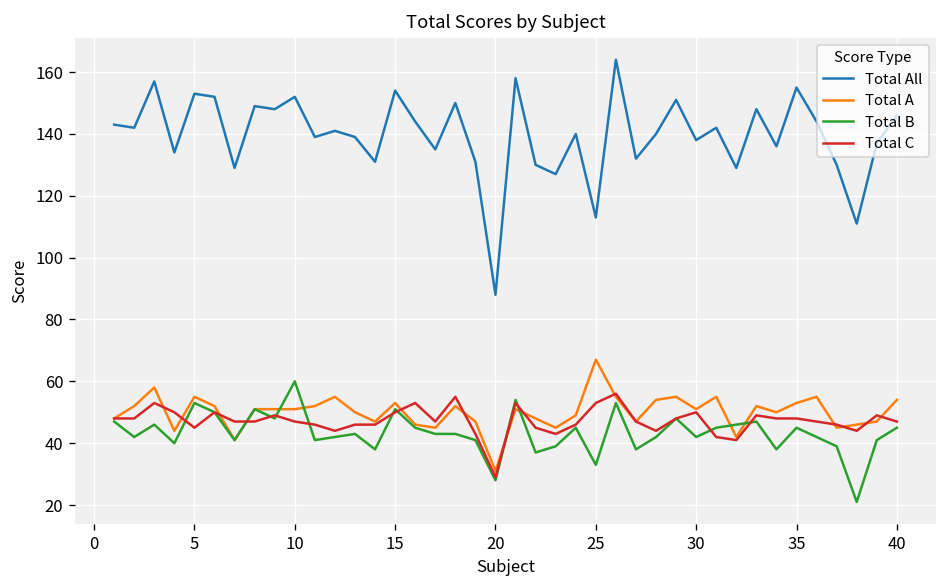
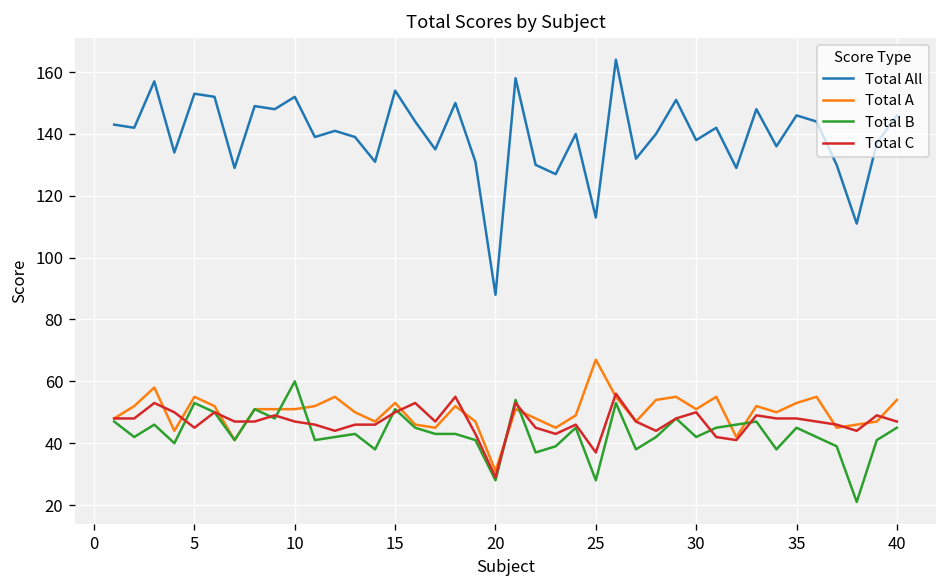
  {
    "Total All": {
      "5": 153,
      "10": 152,
      "15": 154,
      "20": 88,
      "25": 113,
      "30": 138,
-     "35": 155
+     "35": 146
    },
    "Total A": {
      "5": 55,
      "10": 51,
      "15": 53,
      "20": 31,
      "25": 67,
      "30": 51,
      "35": 53,
      "40": 54
    },
    "Total B": {
      "5": 53,
      "10": 60,
      "15": 51,
      "20": 28,
-     "25": 33,
+     "25": 28,
      "30": 42,
      "35": 45,
      "40": 45
    },
    "Total C": {
      "5": 45,
      "10": 47,
      "15": 50,
      "20": 29,
-     "25": 53,
+     "25": 37,
      "30": 50,
      "35": 48,
      "40": 47
    }
  }
